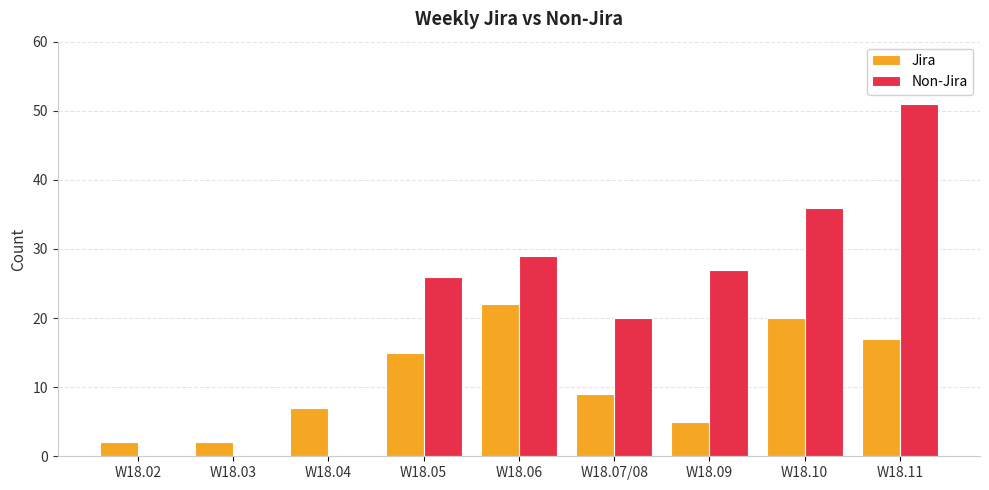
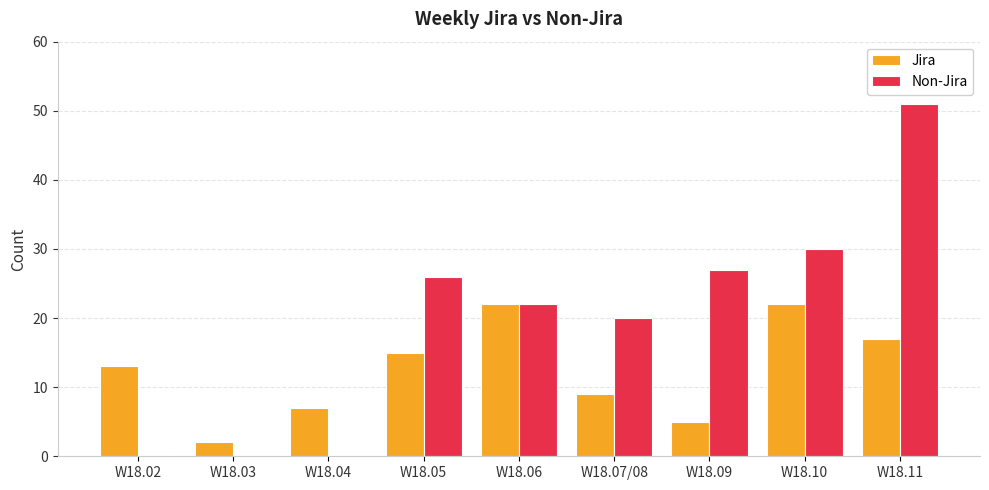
  {
    "Jira": {
-     "W18.02": 2,
+     "W18.02": 13,
      "W18.03": 2,
      "W18.04": 7,
      "W18.05": 15,
      "W18.06": 22,
      "W18.07/08": 9,
      "W18.09": 5,
-     "W18.10": 20,
+     "W18.10": 22,
      "W18.11": 17
    },
    "Non-Jira": {
      "W18.02": 0,
      "W18.03": 0,
      "W18.04": 0,
      "W18.05": 26,
-     "W18.06": 29,
+     "W18.06": 22,
      "W18.07/08": 20,
      "W18.09": 27,
-     "W18.10": 36,
+     "W18.10": 30,
      "W18.11": 51
    }
  }
